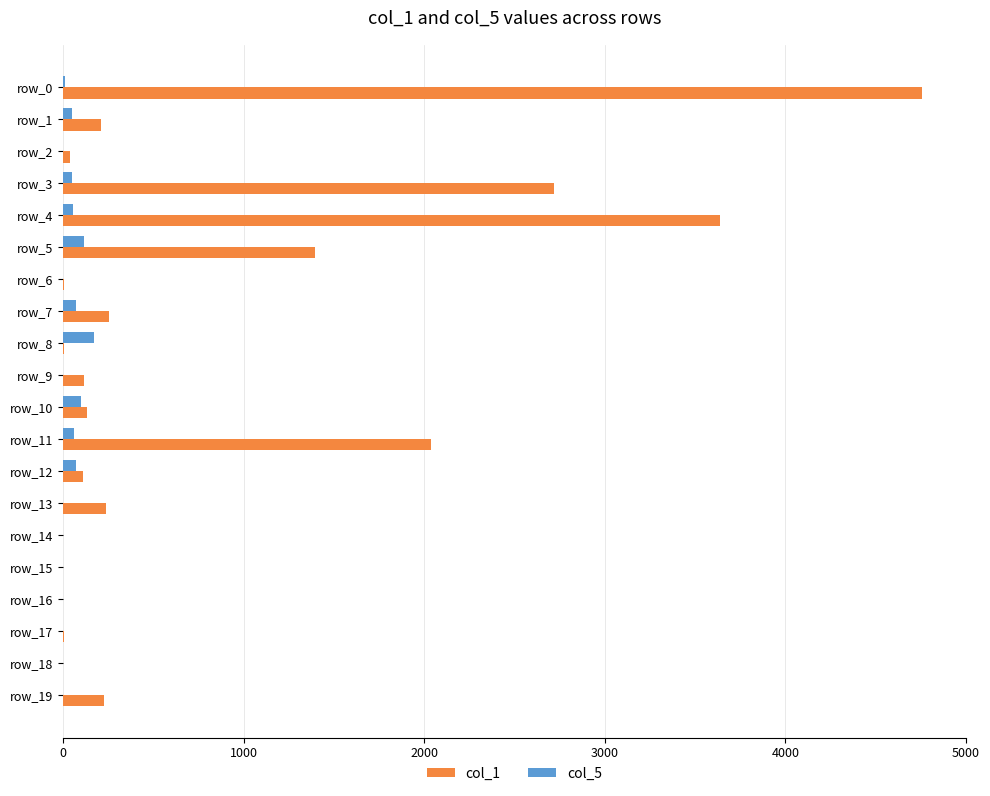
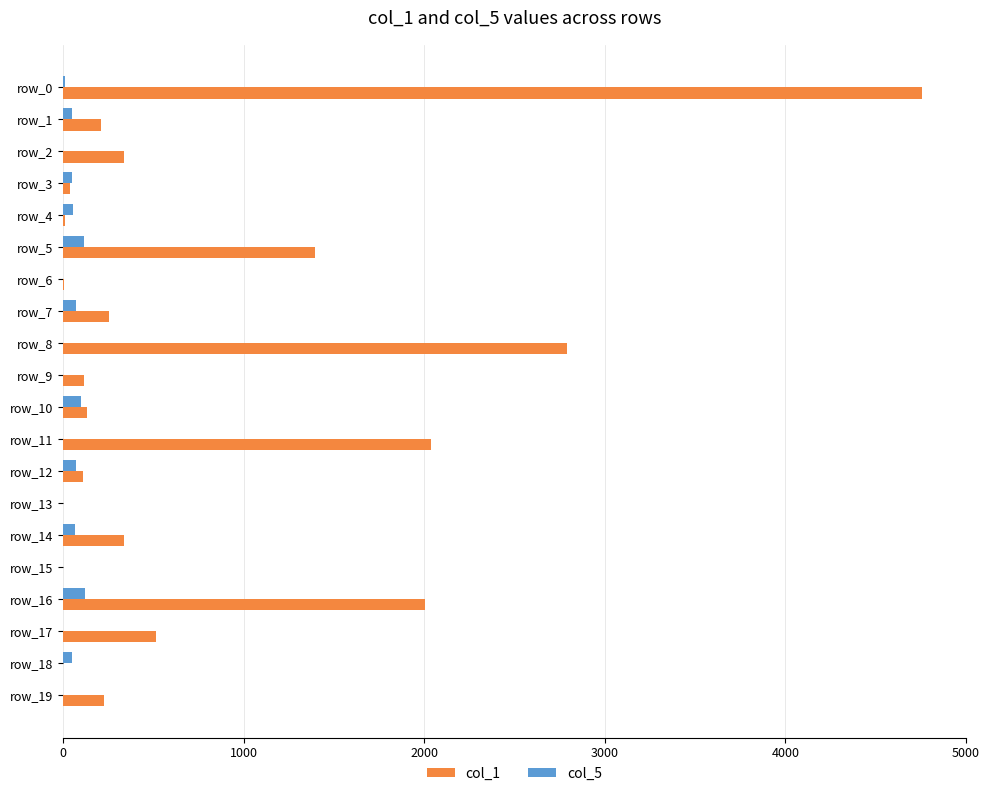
  {
    "col_1": {
      "row_0": 4760,
      "row_1": 210,
-     "row_2": 40,
-     "row_3": 2720,
-     "row_4": 3640,
+     "row_2": 340,
+     "row_3": 40,
+     "row_4": 10,
      "row_5": 1390,
      "row_7": 260,
-     "row_8": 10,
+     "row_8": 2790,
      "row_9": 120,
      "row_10": 130,
      "row_11": 2040,
      "row_12": 110,
-     "row_13": 240,
-     "row_14": 0,
+     "row_13": 0,
+     "row_14": 340,
      "row_15": 0,
-     "row_16": 0,
-     "row_17": 0,
+     "row_16": 2010,
+     "row_17": 510,
      "row_19": 230
    },
    "col_5": {
      "row_1": 50,
      "row_3": 50,
      "row_4": 60,
      "row_5": 110,
      "row_7": 70,
-     "row_8": 170,
+     "row_8": 0,
      "row_10": 100,
-     "row_11": 60,
+     "row_11": 0,
      "row_12": 70,
-     "row_14": 0,
+     "row_14": 70,
      "row_15": 0,
-     "row_16": 0,
+     "row_16": 120,
      "row_17": 0,
-     "row_18": 0,
+     "row_18": 50,
      "row_19": 0
    }
  }
